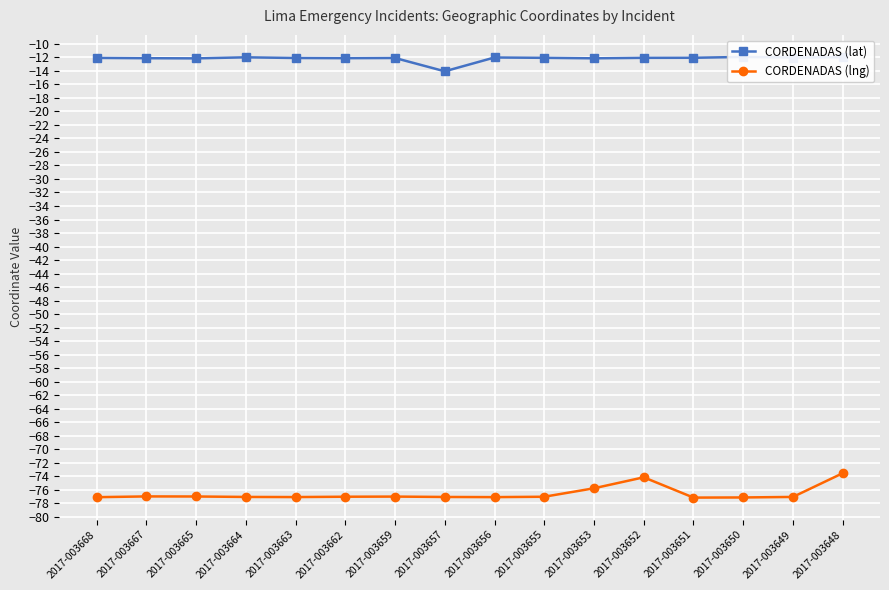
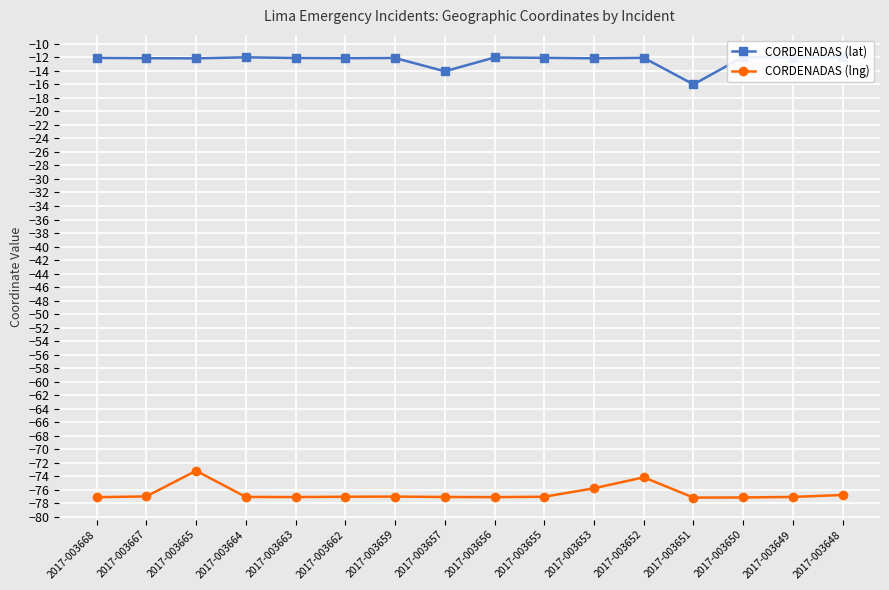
  {
    "CORDENADAS (lat)": {
      "2017-003668": -12,
      "2017-003667": -12,
      "2017-003665": -12,
      "2017-003664": -12,
      "2017-003663": -12,
      "2017-003662": -12,
      "2017-003659": -12,
      "2017-003657": -14,
      "2017-003656": -12,
      "2017-003655": -12,
      "2017-003653": -12,
      "2017-003652": -12,
-     "2017-003651": -12
+     "2017-003651": -16
    },
    "CORDENADAS (lng)": {
      "2017-003668": -77,
      "2017-003667": -77,
-     "2017-003665": -77,
+     "2017-003665": -73,
      "2017-003664": -77,
      "2017-003663": -77,
      "2017-003662": -77,
      "2017-003659": -77,
      "2017-003657": -77,
      "2017-003656": -77,
      "2017-003655": -77,
      "2017-003653": -76,
      "2017-003652": -74,
      "2017-003651": -77,
      "2017-003650": -77,
      "2017-003649": -77,
-     "2017-003648": -74
+     "2017-003648": -77
    }
  }
